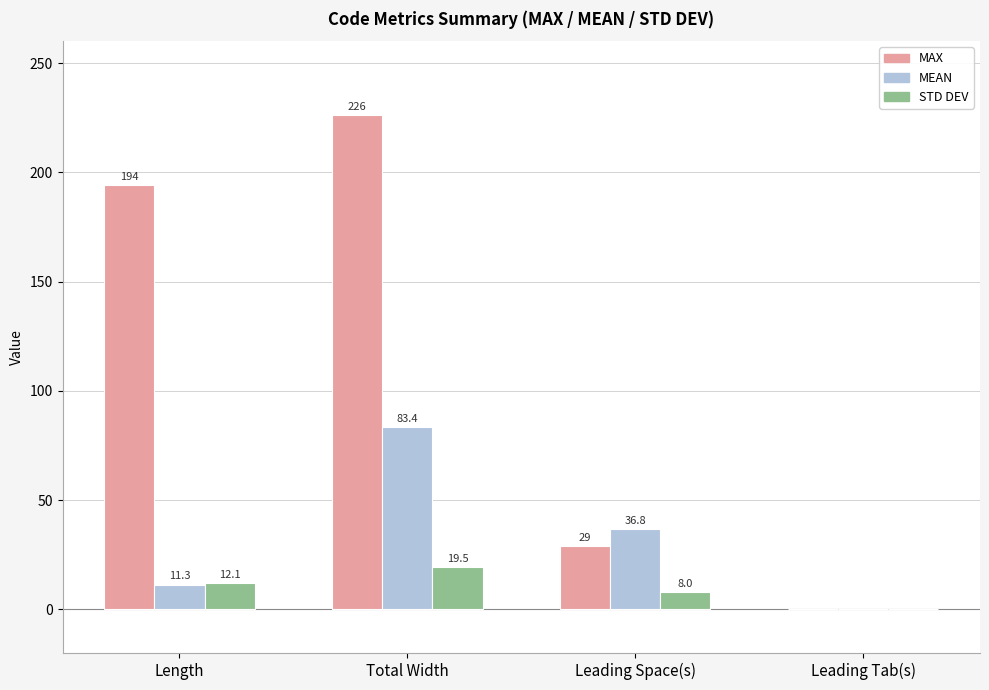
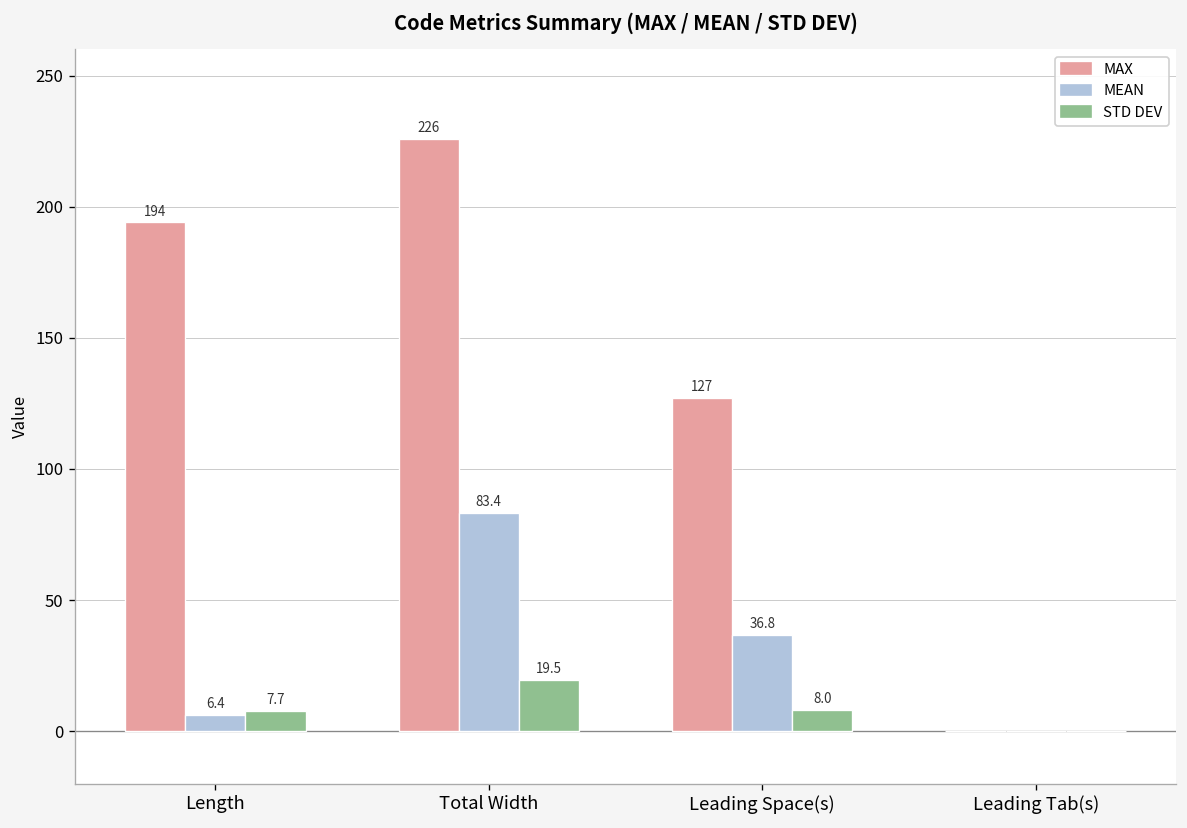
  {
    "MAX": {
      "Length": 194,
      "Total Width": 226,
-     "Leading Space(s)": 29
+     "Leading Space(s)": 127
    },
    "MEAN": {
-     "Length": 11.3,
+     "Length": 6.4,
      "Total Width": 83.4,
      "Leading Space(s)": 36.8
    },
    "STD DEV": {
-     "Length": 12.1,
+     "Length": 7.7,
      "Total Width": 19.5,
      "Leading Space(s)": 8.0
    }
  }
